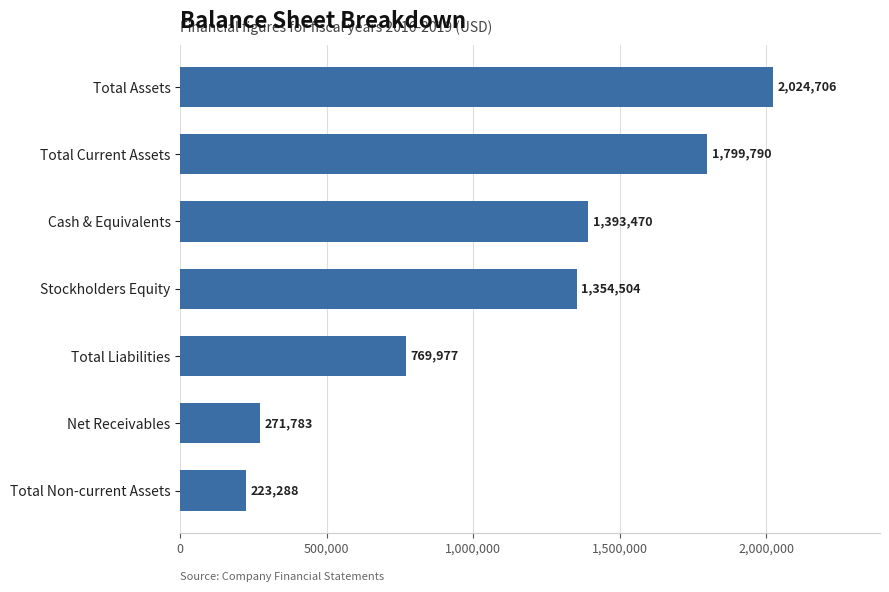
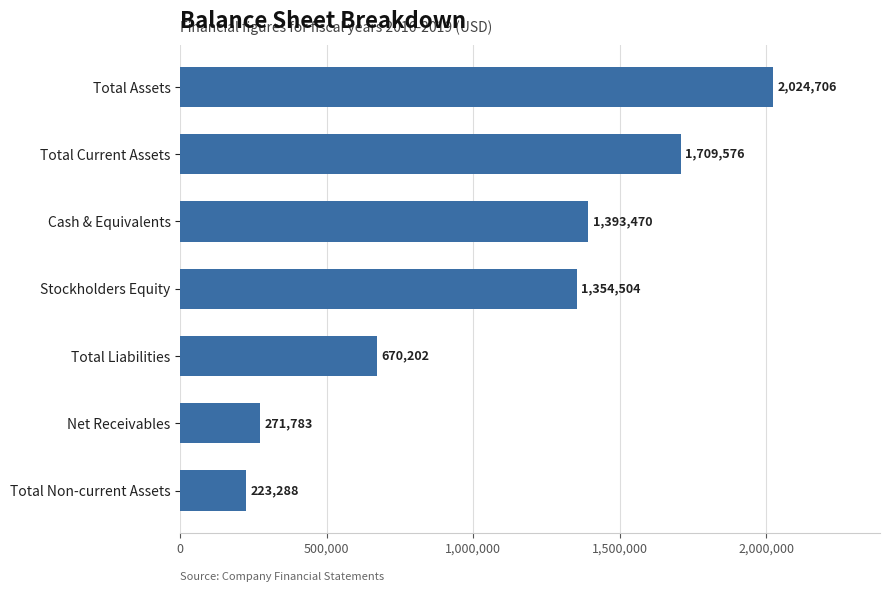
  {
    "Total Assets": "2,024,706",
-   "Total Current Assets": "1,799,790",
+   "Total Current Assets": "1,709,576",
    "Cash & Equivalents": "1,393,470",
    "Stockholders Equity": "1,354,504",
-   "Total Liabilities": "769,977",
+   "Total Liabilities": "670,202",
    "Net Receivables": "271,783",
    "Total Non-current Assets": "223,288"
  }
